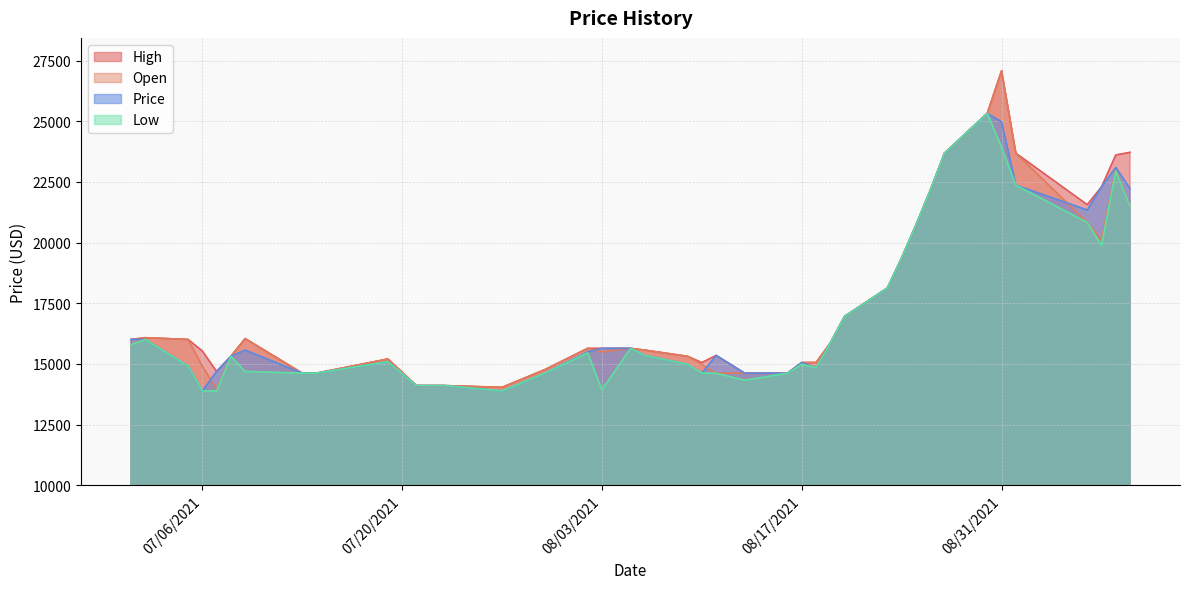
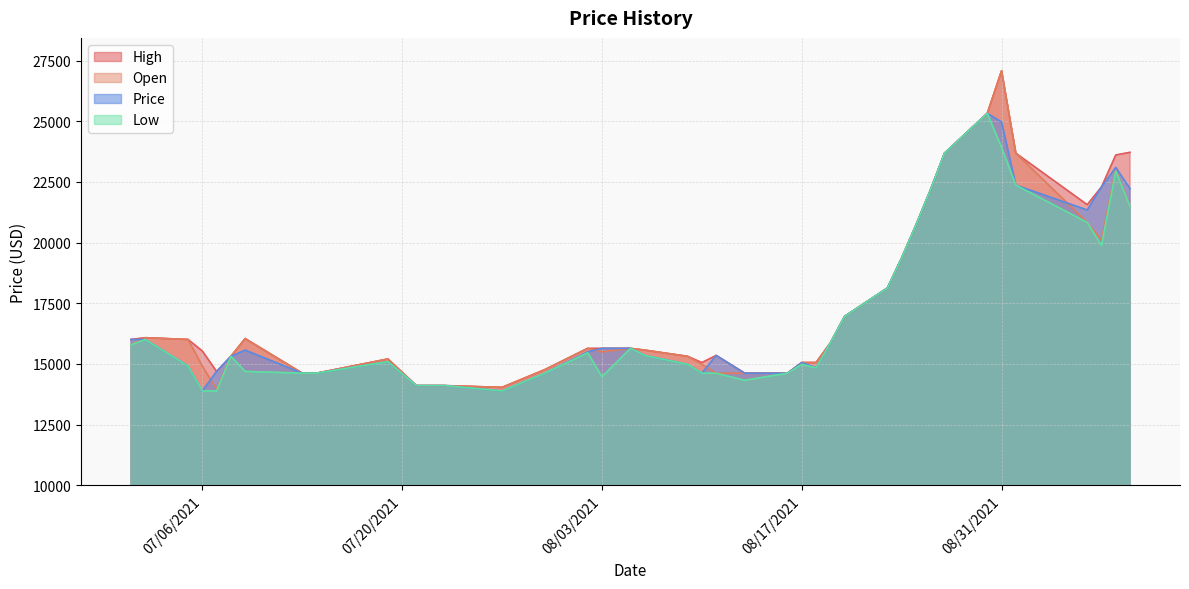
  {
    "Price": {
      "08/31/2021": 25000
    },
    "Low": {
-     "08/03/2021": 13900,
+     "08/03/2021": 14500,
      "08/31/2021": 23900
    }
  }
